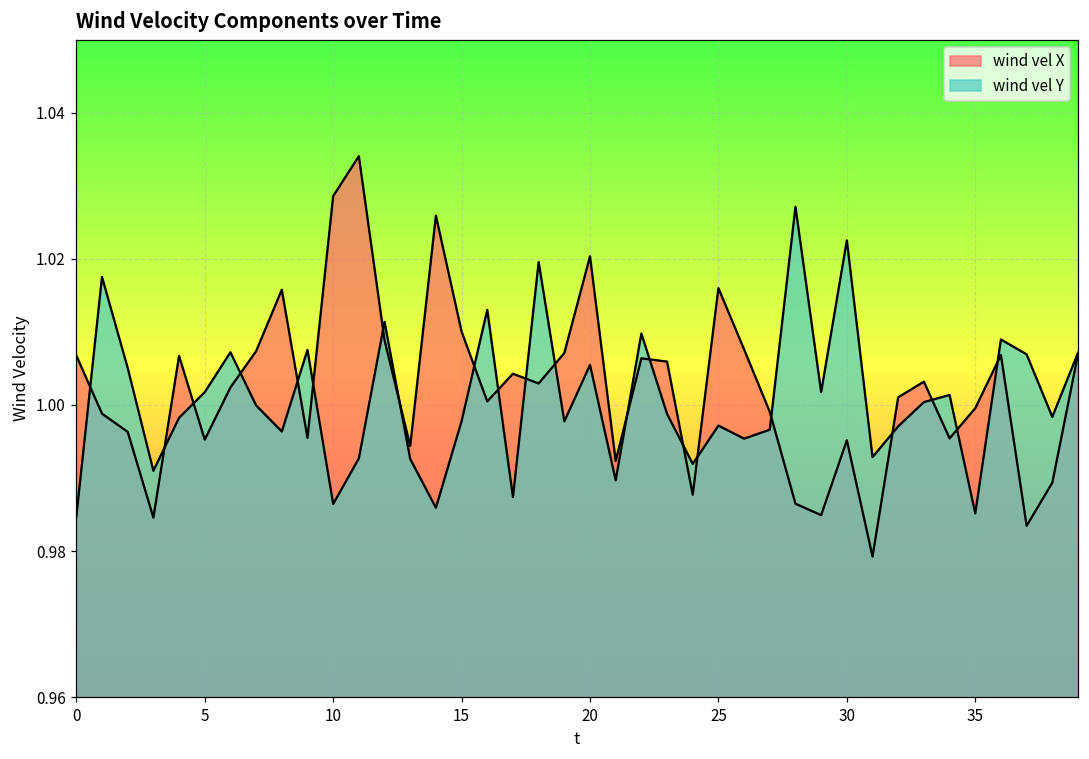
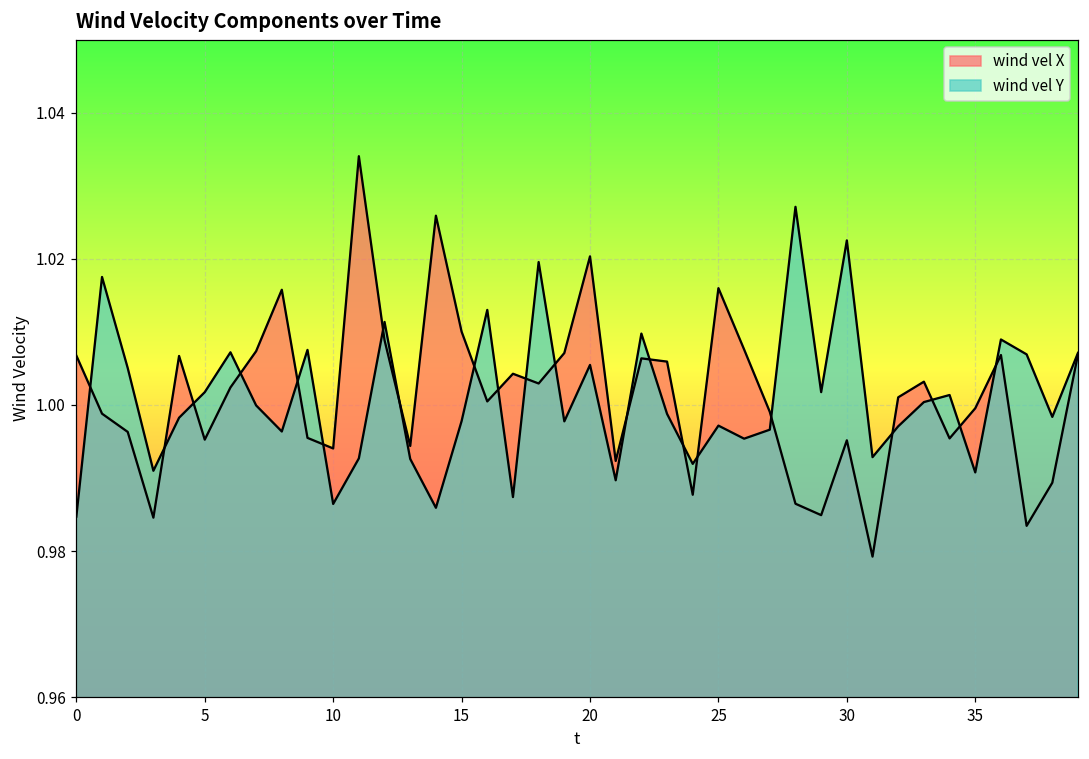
  {
    "wind vel X": {
      "0": 1.007,
      "5": 0.995,
-     "10": 1.029,
+     "10": 0.994,
      "15": 1.010,
      "20": 1.020,
      "25": 1.016,
      "30": 0.995,
      "35": 1.000
    },
    "wind vel Y": {
      "0": 0.985,
      "5": 1.002,
      "10": 0.986,
      "15": 0.998,
      "20": 1.005,
      "25": 0.997,
      "30": 1.023,
-     "35": 0.985
+     "35": 0.991
    }
  }
